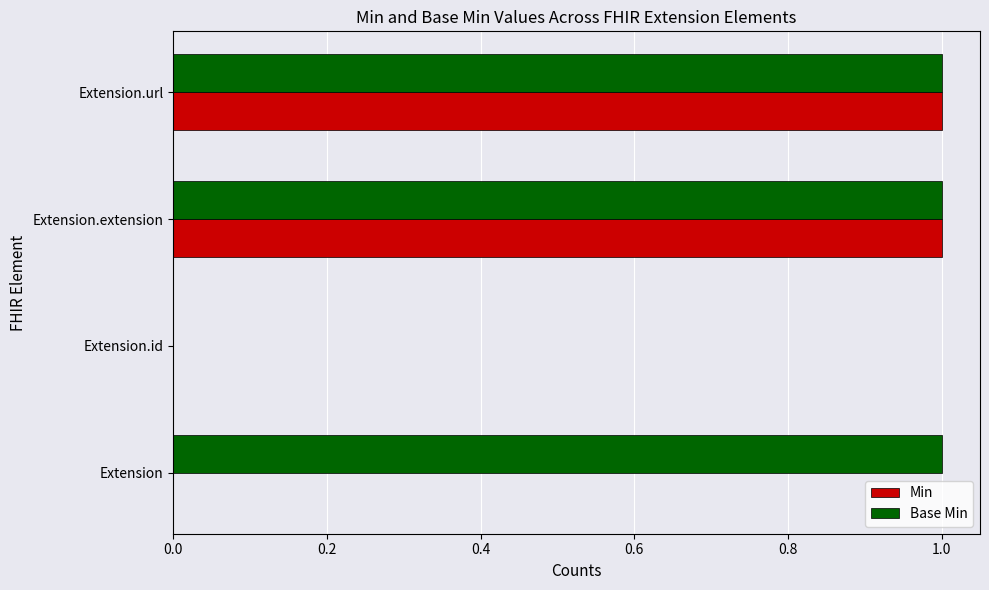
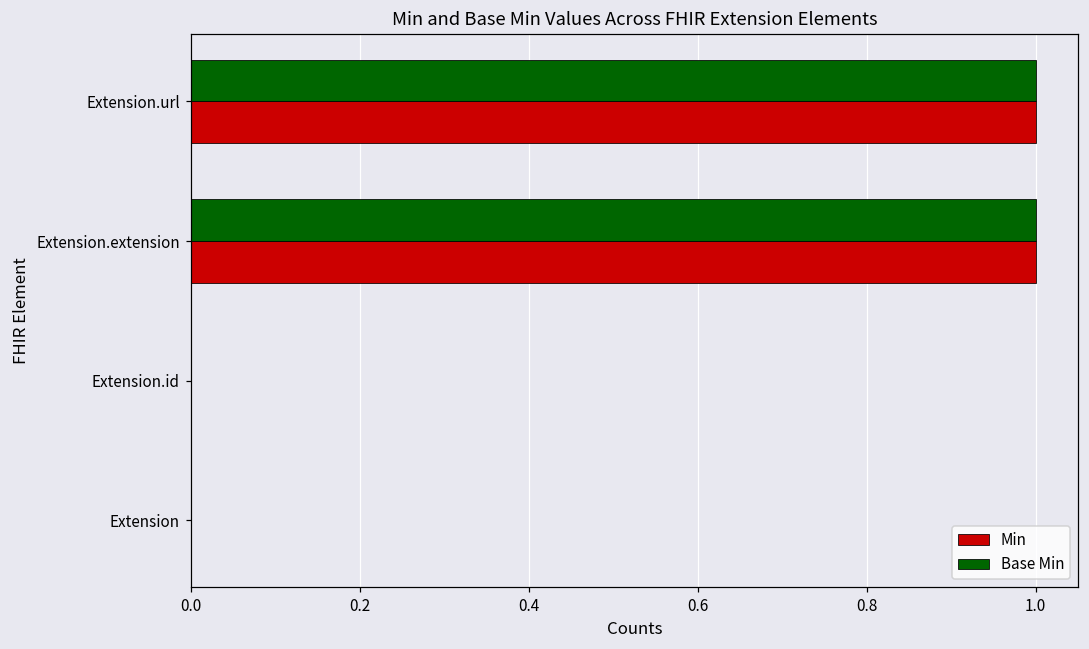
  {
    "Min": {
      "Extension.url": 1,
      "Extension.extension": 1,
      "Extension.id": 0,
      "Extension": 0
    },
    "Base Min": {
      "Extension.url": 1,
      "Extension.extension": 1,
      "Extension.id": 0,
-     "Extension": 1
+     "Extension": 0
    }
  }
